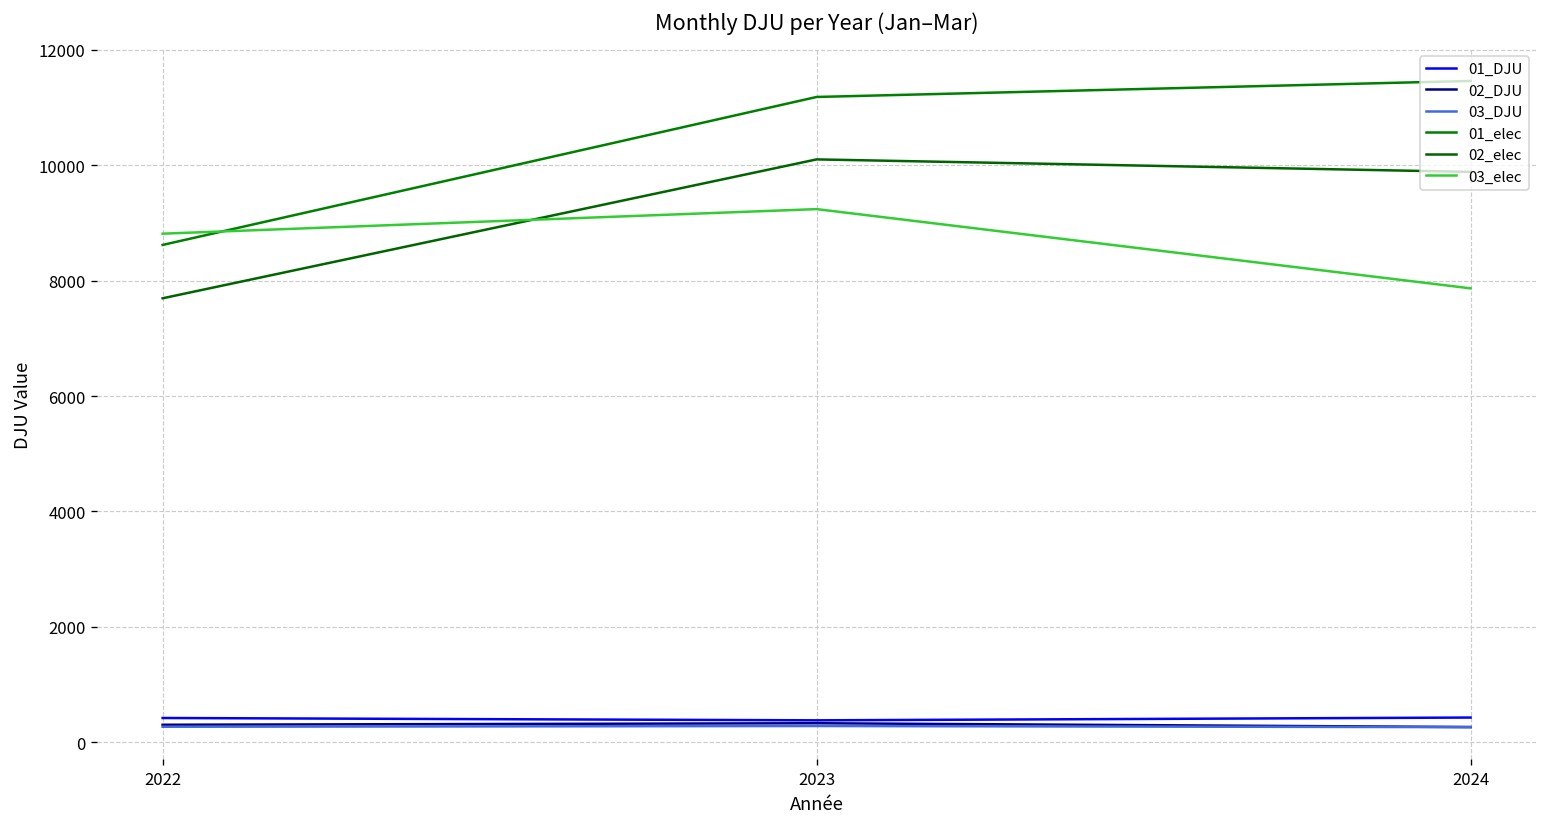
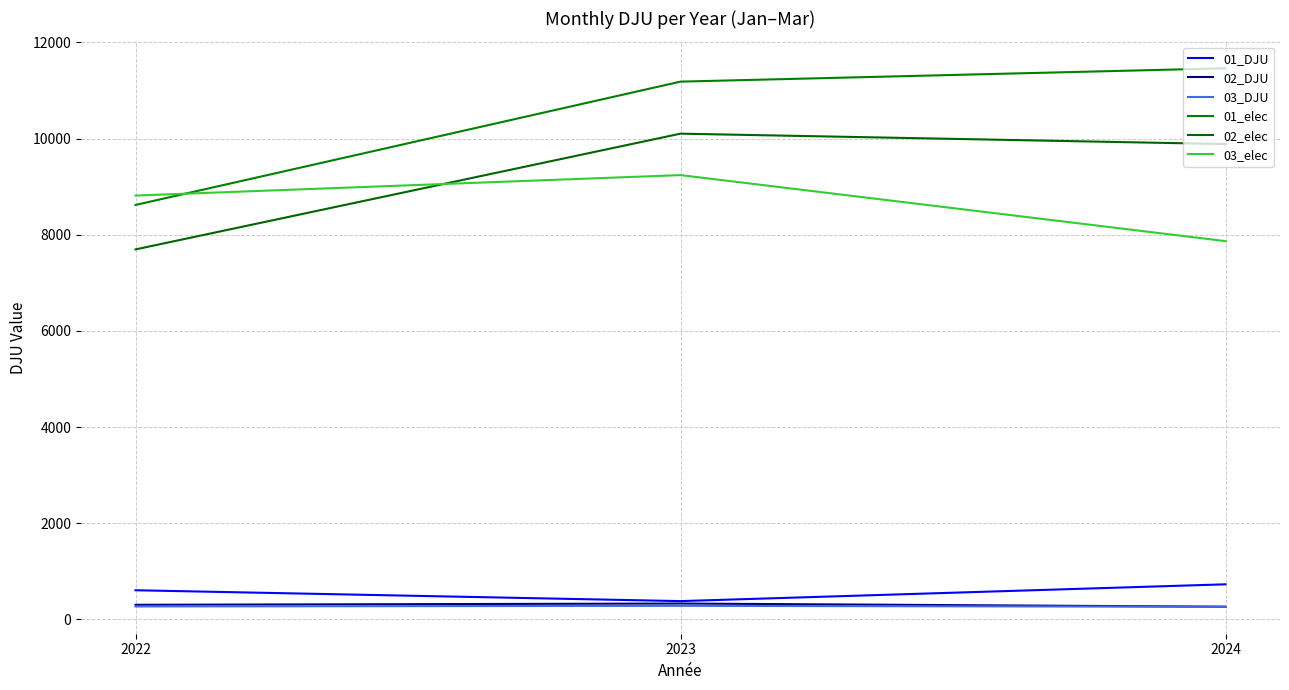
  {
    "01_DJU": {
-     "2022": 400,
-     "2024": 400
+     "2022": 600,
+     "2024": 700
    },
    "03_elec": {
      "2022": 8800,
      "2023": 9200,
      "2024": 7900
    }
  }
